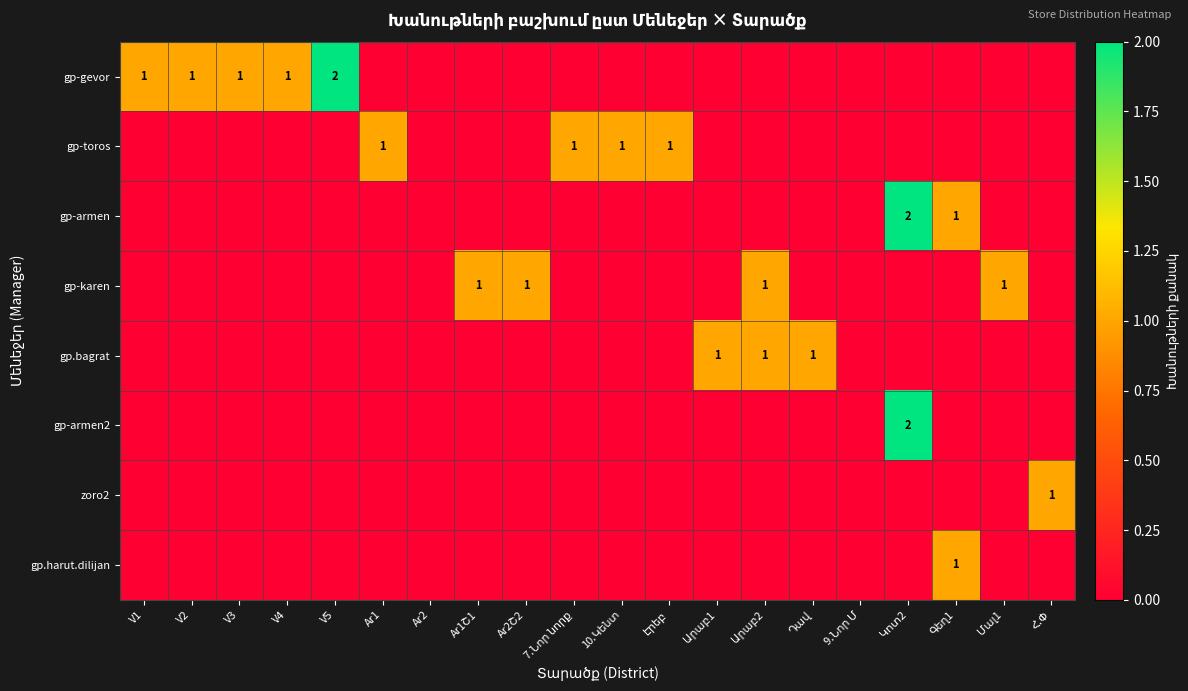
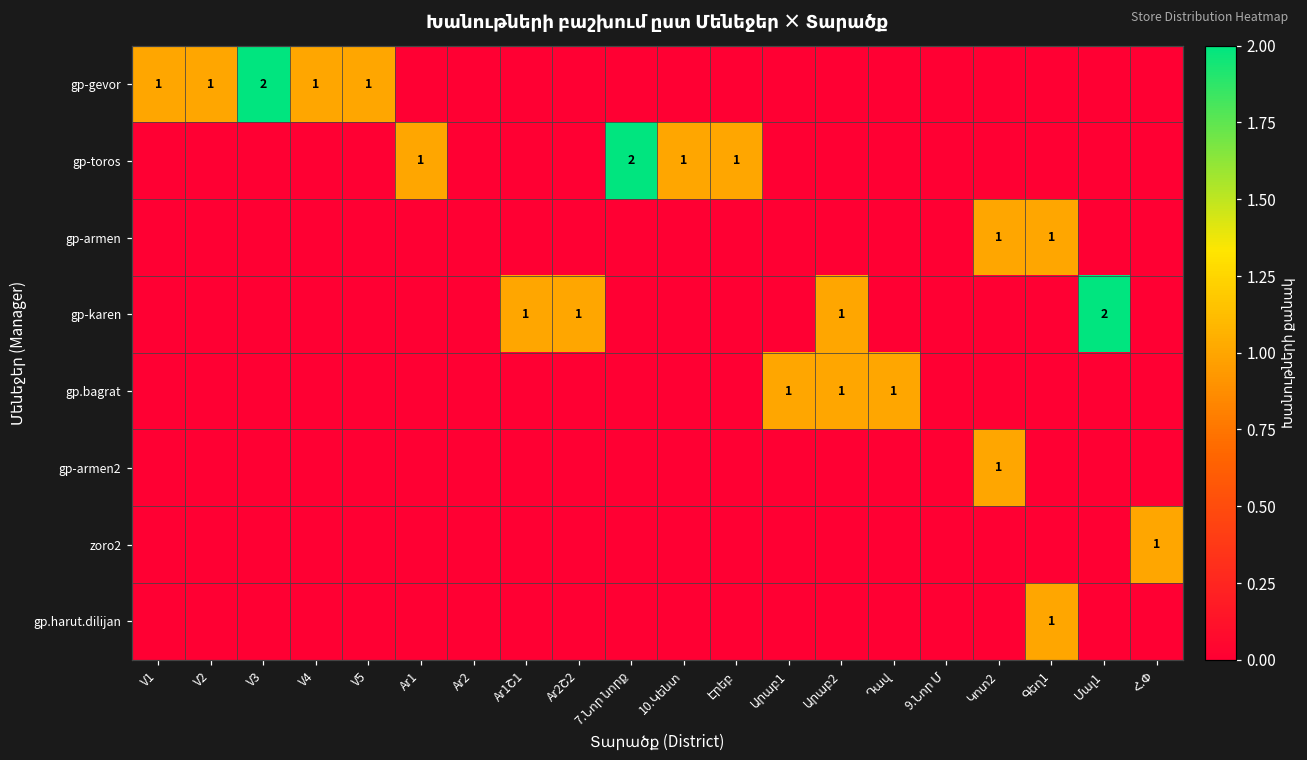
  {
    "gp-gevor": {
      "V1": 1,
      "V2": 1,
-     "V3": 1,
+     "V3": 2,
      "V4": 1,
-     "V5": 2
+     "V5": 1
    },
    "gp-toros": {
      "Ar1": 1,
-     "7.Նոր նորք": 1,
+     "7.Նոր նորք": 2,
      "10.Կենտ": 1,
      "Էրեբ": 1
    },
    "gp-armen": {
-     "Կոտ2": 2,
+     "Կոտ2": 1,
      "Գեղ1": 1
    },
    "gp-karen": {
      "Ar1Շ1": 1,
      "Ar2Շ2": 1,
      "Արաբ2": 1,
-     "Մալ1": 1
+     "Մալ1": 2
    },
    "gp.bagrat": {
      "Արաբ1": 1,
      "Արաբ2": 1,
      "Դավ": 1
    },
    "gp-armen2": {
-     "Կոտ2": 2
+     "Կոտ2": 1
    },
    "zoro2": {
      "Հ.Փ": 1
    },
    "gp.harut.dilijan": {
      "Գեղ1": 1
    }
  }
